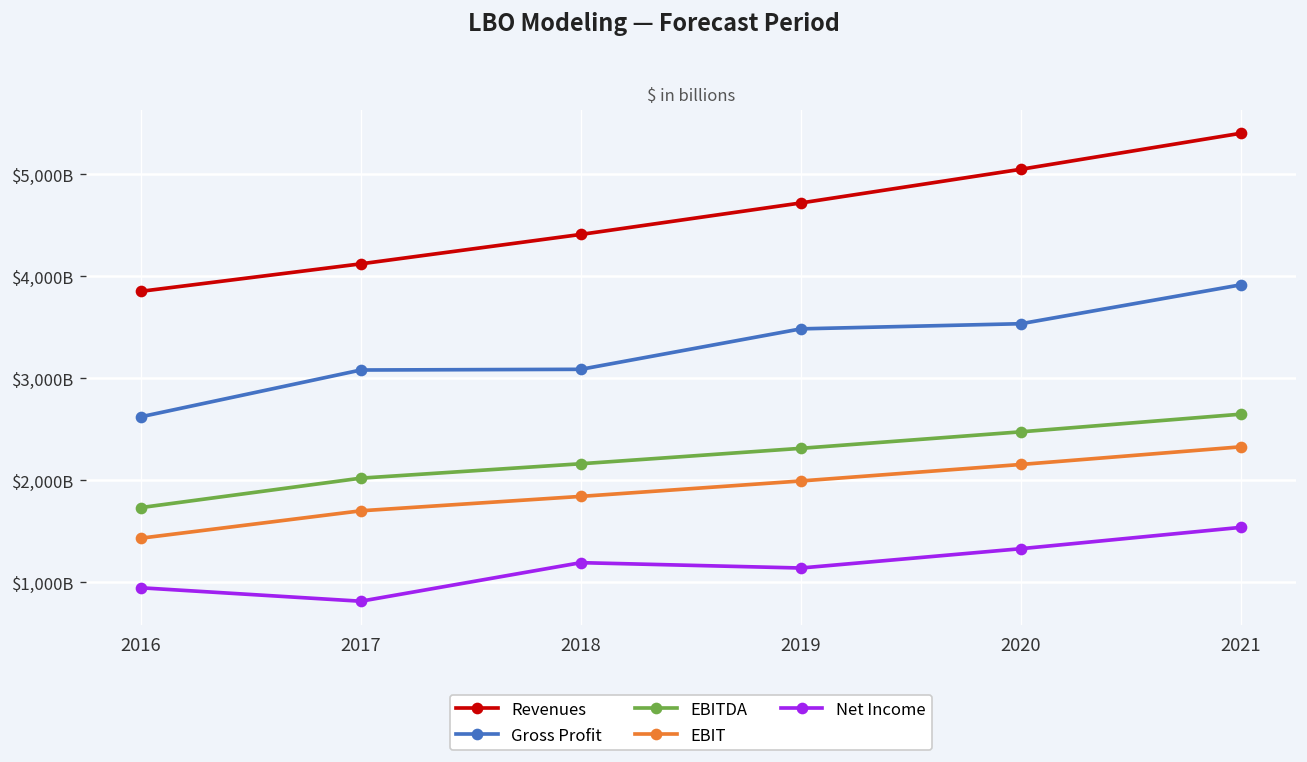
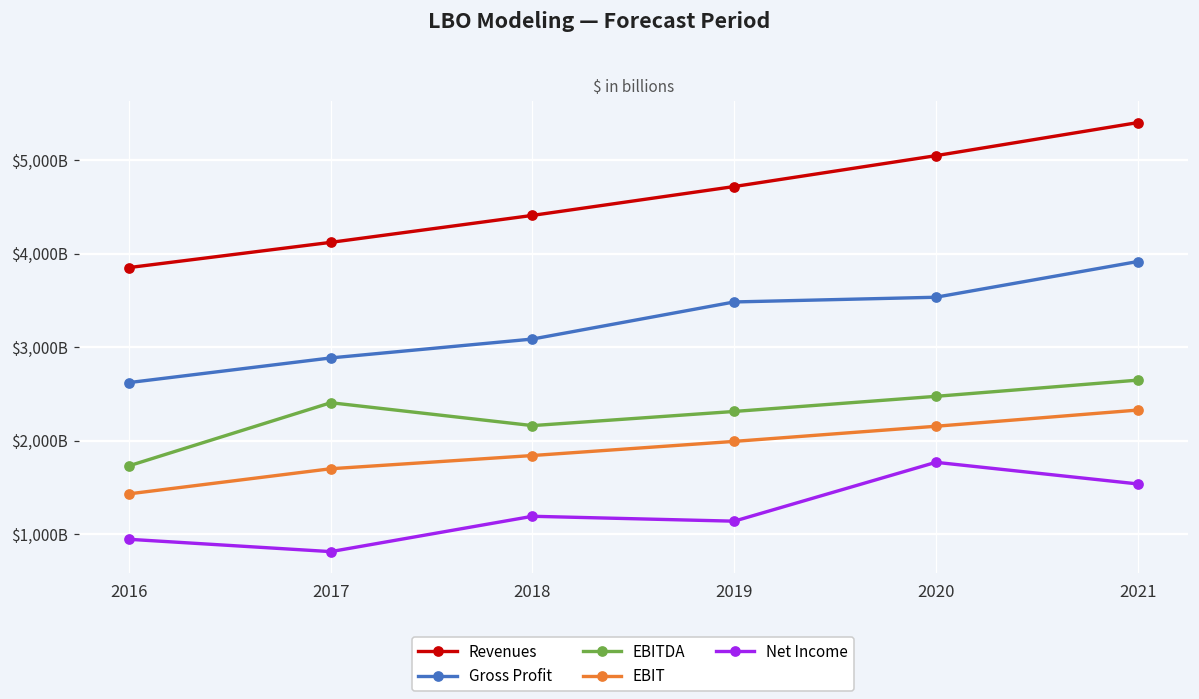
  {
    "Revenues": {
      "2016": "$3,900,000,000,000",
      "2017": "$4,100,000,000,000",
      "2018": "$4,400,000,000,000",
      "2019": "$4,700,000,000,000",
      "2020": "$5,000,000,000,000",
      "2021": "$5,400,000,000,000"
    },
    "Gross Profit": {
      "2016": "$2,600,000,000,000",
-     "2017": "$3,100,000,000,000",
+     "2017": "$2,900,000,000,000",
      "2018": "$3,100,000,000,000",
      "2019": "$3,500,000,000,000",
      "2020": "$3,500,000,000,000",
      "2021": "$3,900,000,000,000"
    },
    "EBITDA": {
      "2016": "$1,700,000,000,000",
-     "2017": "$2,000,000,000,000",
+     "2017": "$2,400,000,000,000",
      "2018": "$2,200,000,000,000",
      "2019": "$2,300,000,000,000",
      "2020": "$2,500,000,000,000",
      "2021": "$2,600,000,000,000"
    },
    "EBIT": {
      "2016": "$1,400,000,000,000",
      "2017": "$1,700,000,000,000",
      "2018": "$1,800,000,000,000",
      "2019": "$2,000,000,000,000",
      "2020": "$2,200,000,000,000",
      "2021": "$2,300,000,000,000"
    },
    "Net Income": {
      "2016": "$900,000,000,000",
      "2017": "$800,000,000,000",
      "2018": "$1,200,000,000,000",
      "2019": "$1,100,000,000,000",
-     "2020": "$1,300,000,000,000",
+     "2020": "$1,800,000,000,000",
      "2021": "$1,500,000,000,000"
    }
  }
